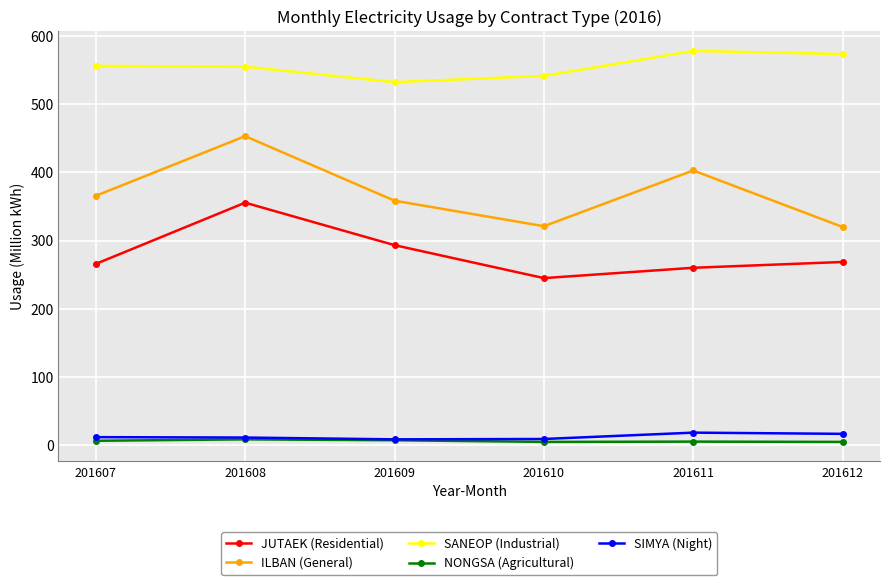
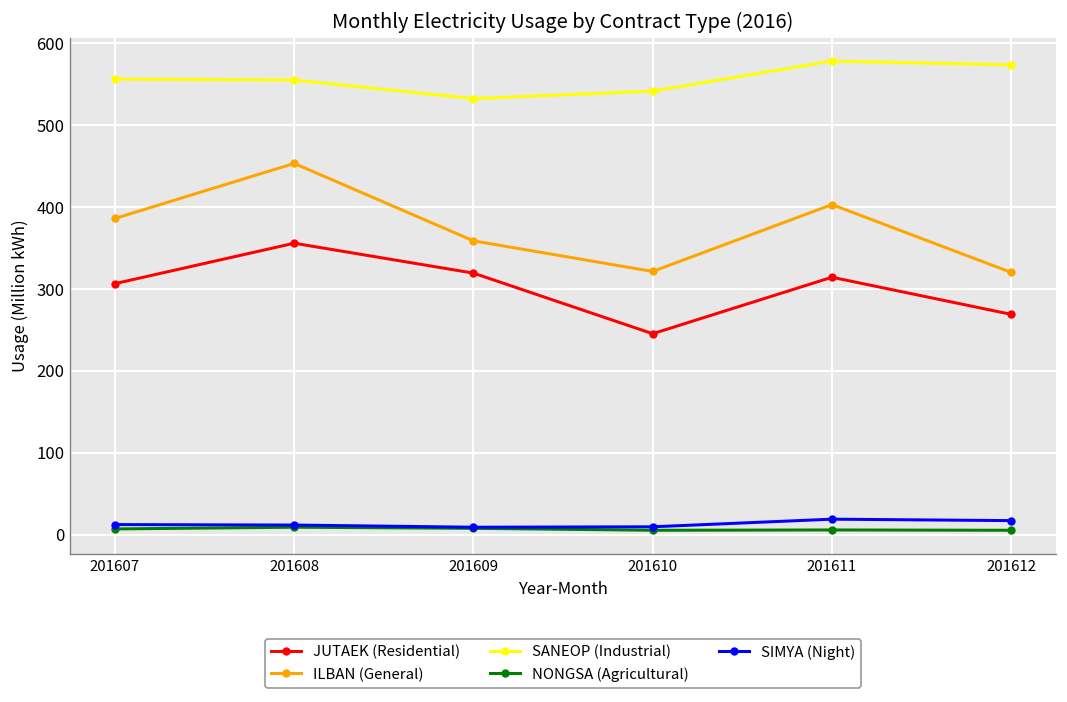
  {
    "JUTAEK (Residential)": {
-     "201607": 270,
+     "201607": 310,
      "201608": 360,
-     "201609": 290,
+     "201609": 320,
      "201610": 250,
-     "201611": 260,
+     "201611": 310,
      "201612": 270
    },
    "ILBAN (General)": {
-     "201607": 370,
+     "201607": 390,
      "201608": 450,
      "201609": 360,
      "201610": 320,
      "201611": 400,
      "201612": 320
    },
    "SANEOP (Industrial)": {
      "201607": 560,
      "201608": 550,
      "201609": 530,
      "201610": 540,
      "201611": 580,
      "201612": 570
    },
    "NONGSA (Agricultural)": {
      "201607": 10,
      "201610": 10,
      "201611": 10,
      "201612": 10
    },
    "SIMYA (Night)": {
      "201607": 10,
      "201610": 10,
      "201611": 20,
      "201612": 20
    }
  }
